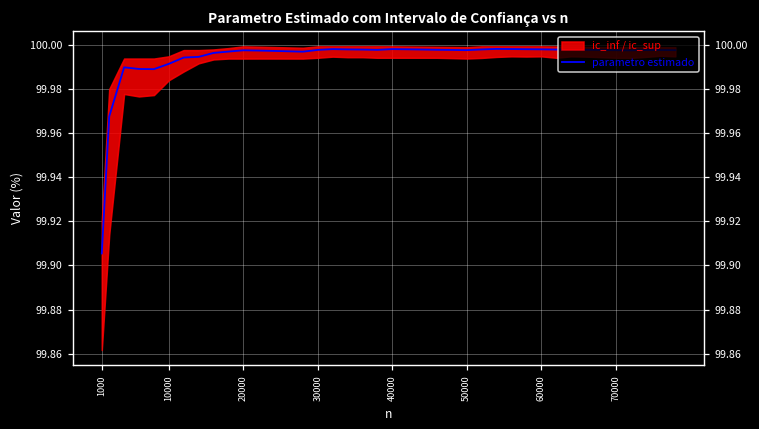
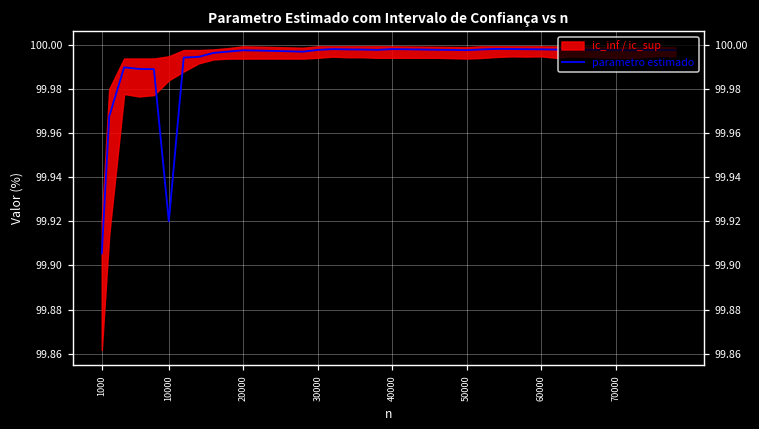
  {
    "parametro estimado": {
      "1000": 99.905,
-     "10000": 99.991,
+     "10000": 99.920,
      "20000": 99.998,
      "30000": 99.998,
      "50000": 99.998,
      "60000": 99.998
    }
  }
